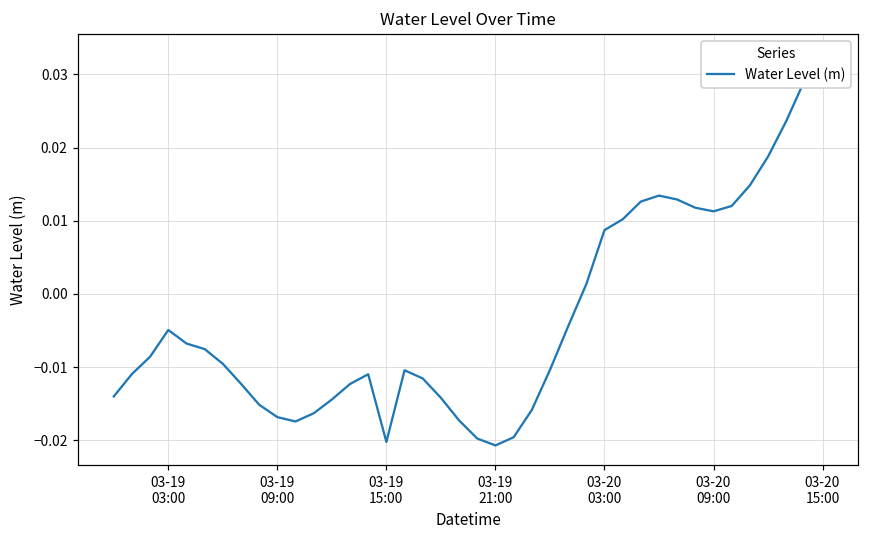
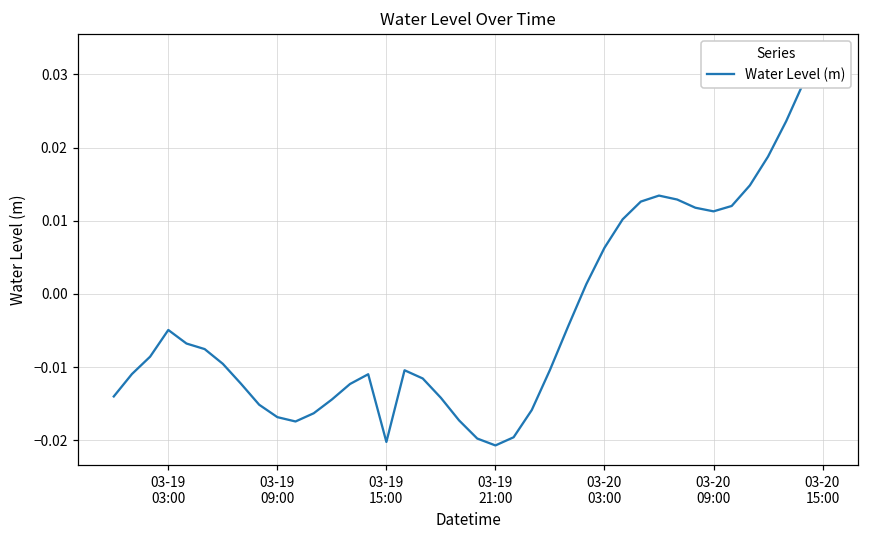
  {
    "03-19 03:00": -0.005,
    "03-19 09:00": -0.017,
    "03-19 15:00": -0.020,
    "03-19 21:00": -0.021,
-   "03-20 03:00": 0.009,
+   "03-20 03:00": 0.006,
    "03-20 09:00": 0.011
  }
